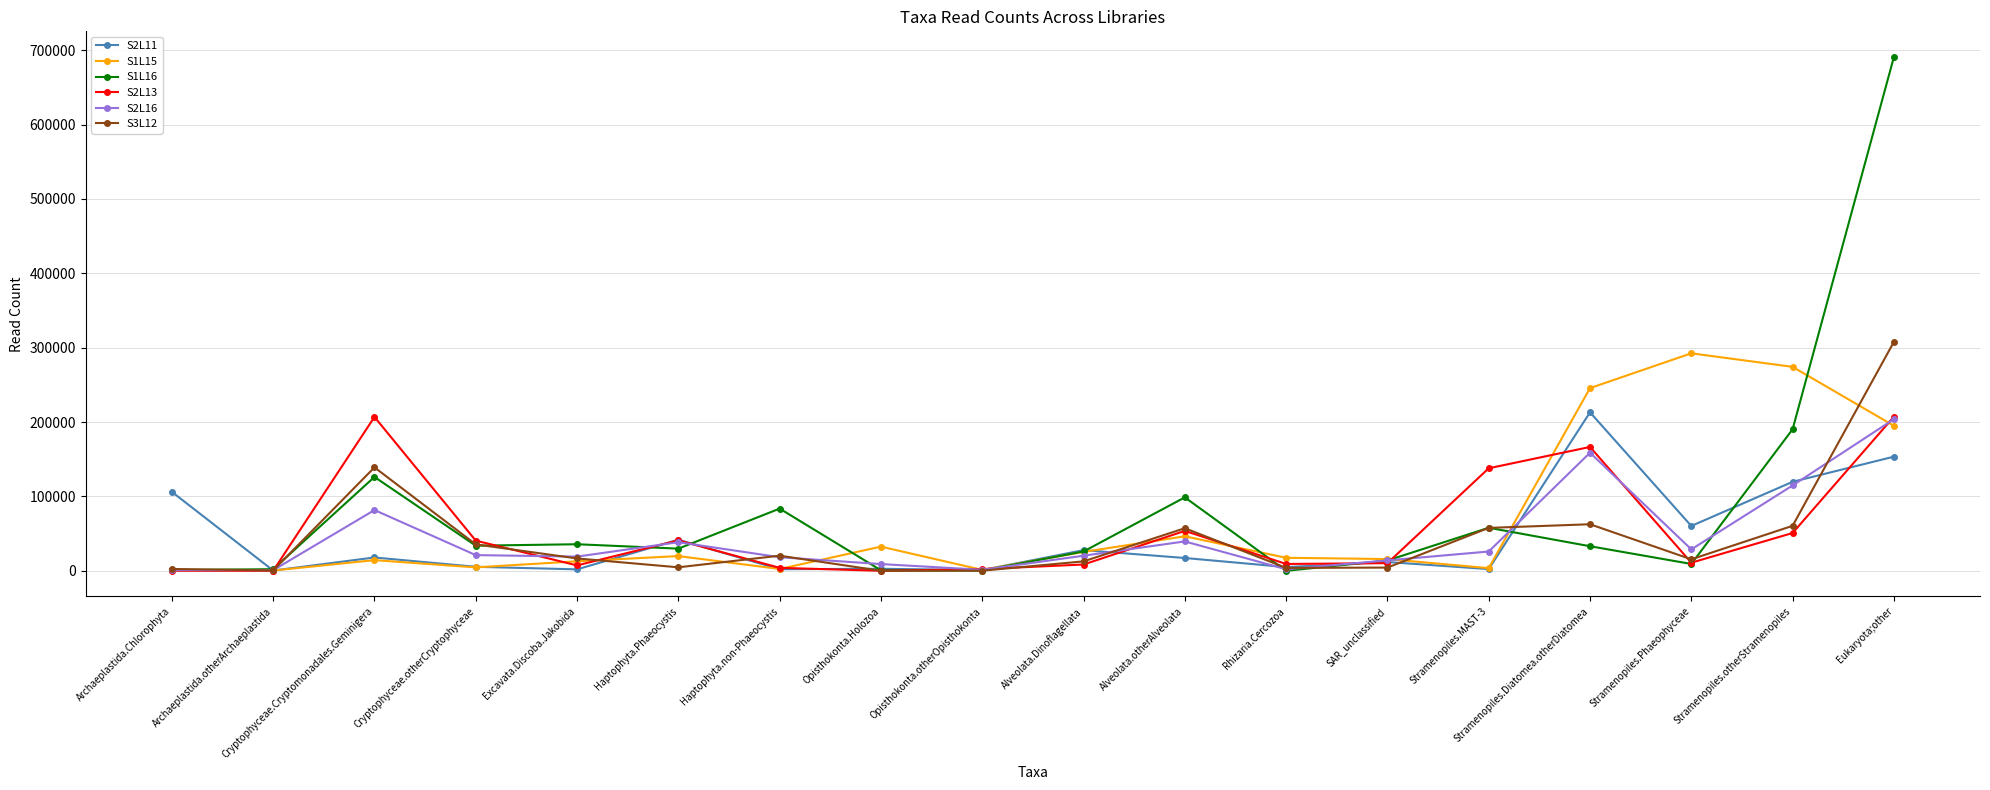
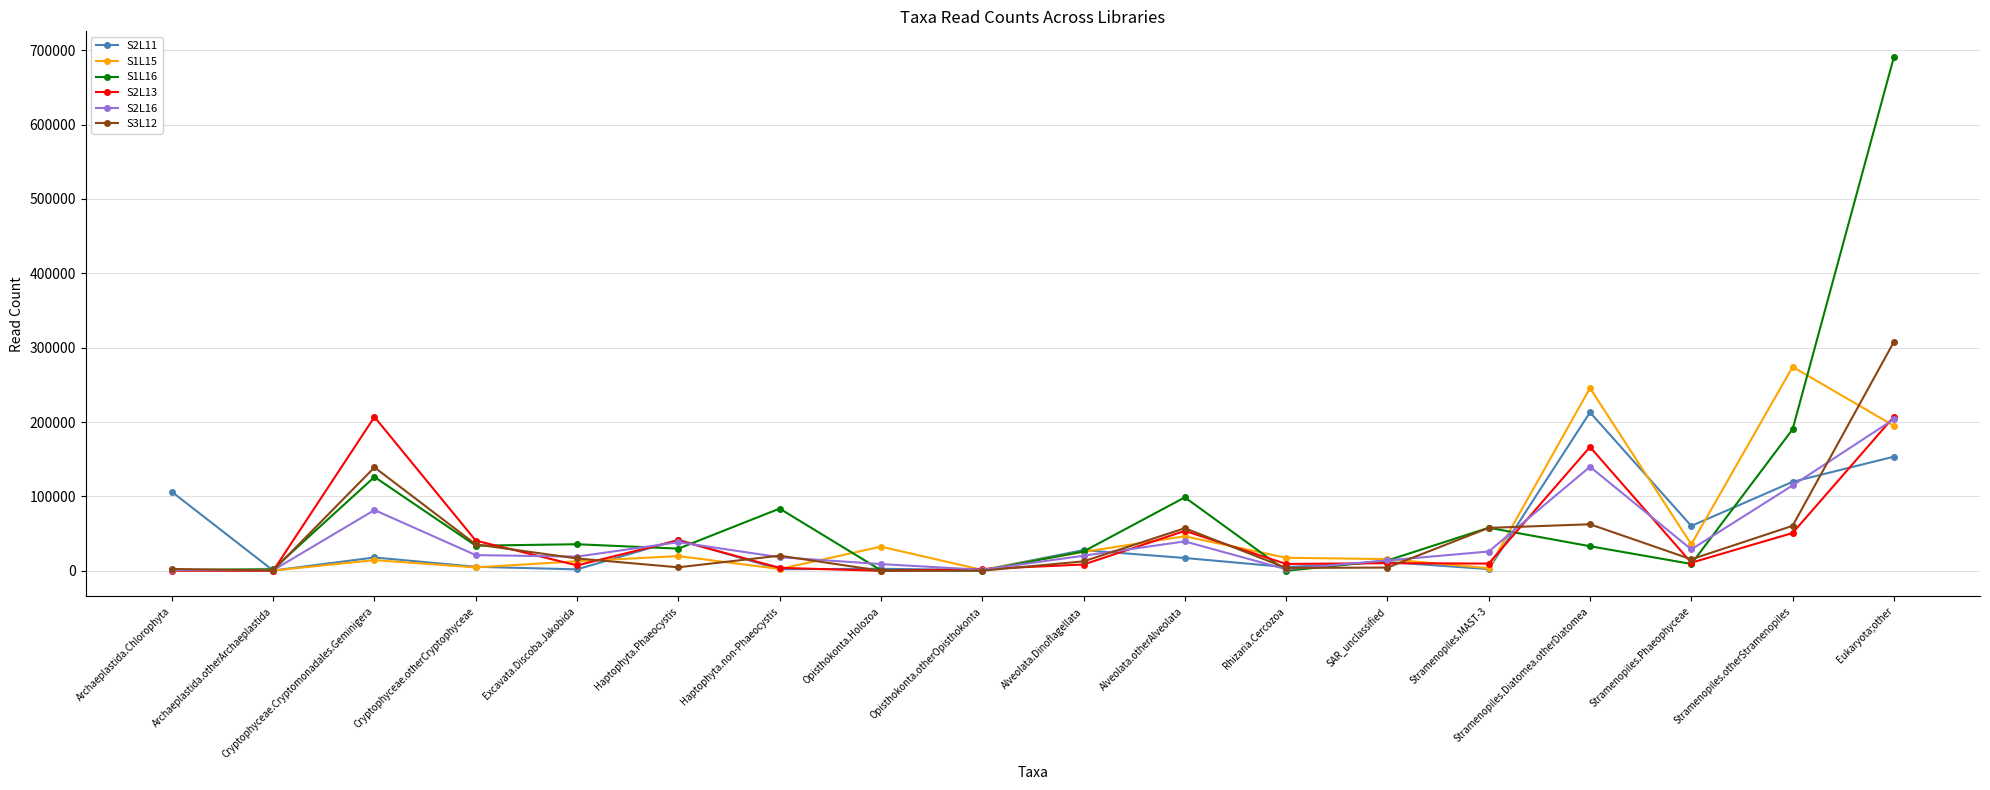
  {
    "S2L11": {
      "Archaeplastida.Chlorophyta": 110000,
      "Cryptophyceae.Cryptomonadales.Geminigera": 20000,
      "Excavata.Discoba.Jakobida": 0,
      "Alveolata.otherAlveolata": 20000,
      "Stramenopiles.Diatomea.otherDiatomea": 210000,
      "Stramenopiles.Phaeophyceae": 60000,
      "Stramenopiles.otherStramenopiles": 120000,
      "Eukaryota;other": 150000
    },
    "S1L15": {
      "Cryptophyceae.Cryptomonadales.Geminigera": 10000,
      "Excavata.Discoba.Jakobida": 10000,
      "Haptophyta.Phaeocystis": 20000,
      "Opisthokonta.Holozoa": 30000,
      "Alveolata.otherAlveolata": 50000,
      "Rhizaria.Cercozoa": 20000,
      "Stramenopiles.Diatomea.otherDiatomea": 250000,
-     "Stramenopiles.Phaeophyceae": 290000,
+     "Stramenopiles.Phaeophyceae": 40000,
      "Stramenopiles.otherStramenopiles": 270000,
      "Eukaryota;other": 200000
    },
    "S1L16": {
      "Cryptophyceae.Cryptomonadales.Geminigera": 130000,
      "Excavata.Discoba.Jakobida": 40000,
      "Haptophyta.Phaeocystis": 30000,
      "Haptophyta.non-Phaeocystis": 80000,
      "Alveolata.otherAlveolata": 100000,
      "Stramenopiles.Diatomea.otherDiatomea": 30000,
      "Stramenopiles.otherStramenopiles": 190000,
      "Eukaryota;other": 690000
    },
    "S2L13": {
      "Cryptophyceae.Cryptomonadales.Geminigera": 210000,
      "Cryptophyceae.otherCryptophyceae": 40000,
      "Excavata.Discoba.Jakobida": 10000,
      "Alveolata.Dinoflagellata": 10000,
      "Alveolata.otherAlveolata": 50000,
      "Rhizaria.Cercozoa": 10000,
-     "Stramenopiles.MAST-3": 140000,
+     "Stramenopiles.MAST-3": 10000,
      "Stramenopiles.Diatomea.otherDiatomea": 170000,
      "Stramenopiles.otherStramenopiles": 50000
    },
    "S2L16": {
      "Cryptophyceae.Cryptomonadales.Geminigera": 80000,
      "Cryptophyceae.otherCryptophyceae": 20000,
      "Opisthokonta.Holozoa": 10000,
      "Alveolata.Dinoflagellata": 20000,
      "Alveolata.otherAlveolata": 40000,
      "Stramenopiles.MAST-3": 30000,
-     "Stramenopiles.Diatomea.otherDiatomea": 160000,
+     "Stramenopiles.Diatomea.otherDiatomea": 140000,
      "Stramenopiles.Phaeophyceae": 30000,
      "Stramenopiles.otherStramenopiles": 110000
    },
    "S3L12": {
      "Cryptophyceae.Cryptomonadales.Geminigera": 140000,
      "Haptophyta.Phaeocystis": 0,
      "Alveolata.Dinoflagellata": 10000,
      "Alveolata.otherAlveolata": 60000,
      "SAR_unclassified": 0,
      "Stramenopiles.Diatomea.otherDiatomea": 60000,
      "Stramenopiles.Phaeophyceae": 20000,
      "Stramenopiles.otherStramenopiles": 60000,
      "Eukaryota;other": 310000
    }
  }
